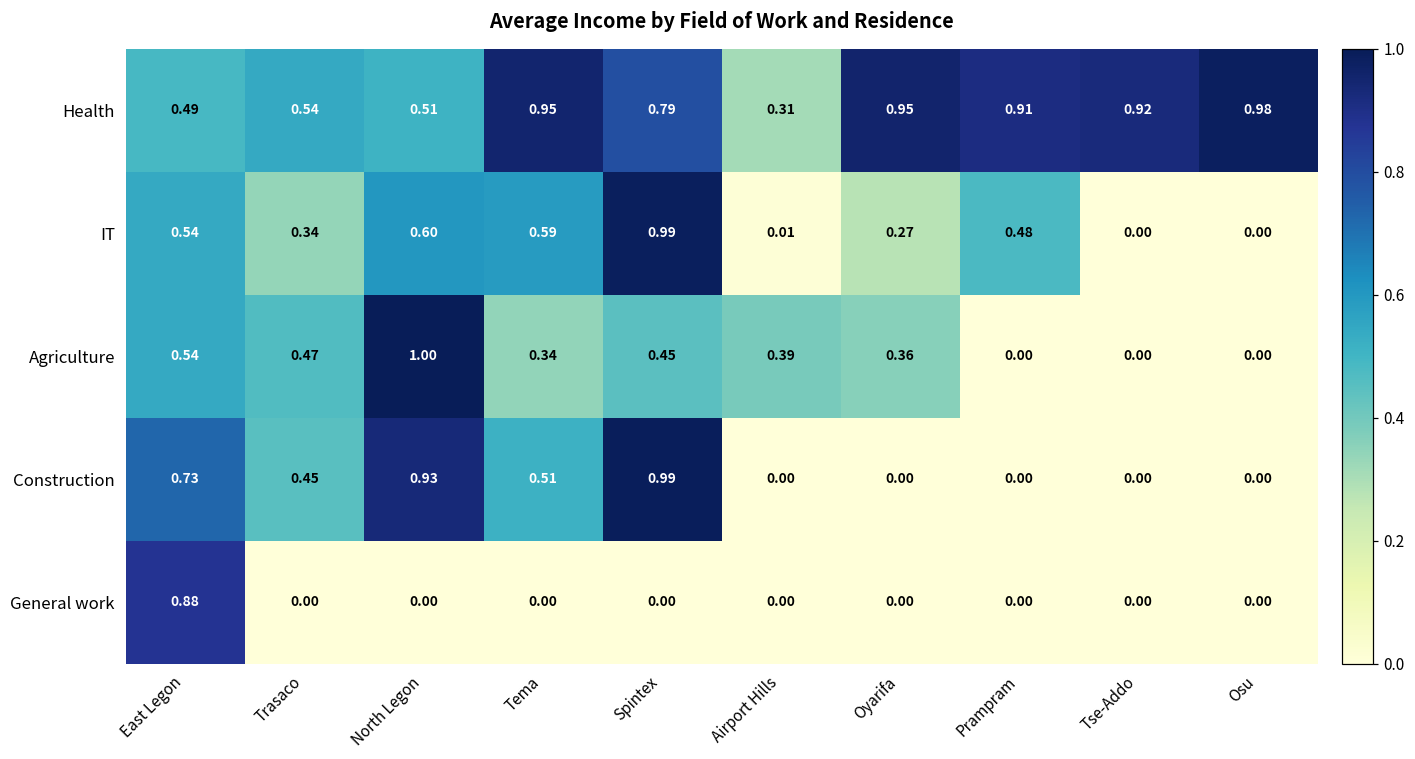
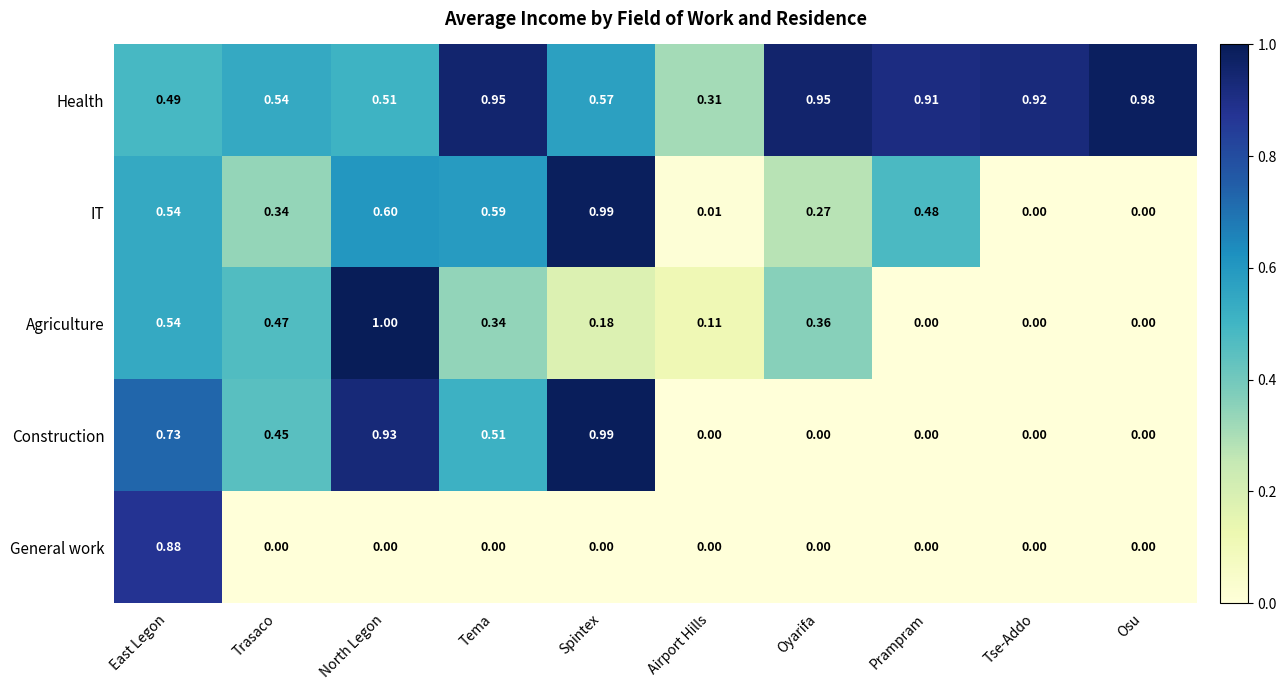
  {
    "Health": {
      "East Legon": 0.49,
      "Trasaco": 0.54,
      "North Legon": 0.51,
      "Tema": 0.95,
-     "Spintex": 0.79,
+     "Spintex": 0.57,
      "Airport Hills": 0.31,
      "Oyarifa": 0.95,
      "Prampram": 0.91,
      "Tse-Addo": 0.92,
      "Osu": 0.98
    },
    "IT": {
      "East Legon": 0.54,
      "Trasaco": 0.34,
      "North Legon": 0.60,
      "Tema": 0.59,
      "Spintex": 0.99,
      "Airport Hills": 0.01,
      "Oyarifa": 0.27,
      "Prampram": 0.48,
      "Tse-Addo": 0.00,
      "Osu": 0.00
    },
    "Agriculture": {
      "East Legon": 0.54,
      "Trasaco": 0.47,
      "North Legon": 1.00,
      "Tema": 0.34,
-     "Spintex": 0.45,
-     "Airport Hills": 0.39,
+     "Spintex": 0.18,
+     "Airport Hills": 0.11,
      "Oyarifa": 0.36,
      "Prampram": 0.00,
      "Tse-Addo": 0.00,
      "Osu": 0.00
    },
    "Construction": {
      "East Legon": 0.73,
      "Trasaco": 0.45,
      "North Legon": 0.93,
      "Tema": 0.51,
      "Spintex": 0.99,
      "Airport Hills": 0.00,
      "Oyarifa": 0.00,
      "Prampram": 0.00,
      "Tse-Addo": 0.00,
      "Osu": 0.00
    },
    "General work": {
      "East Legon": 0.88,
      "Trasaco": 0.00,
      "North Legon": 0.00,
      "Tema": 0.00,
      "Spintex": 0.00,
      "Airport Hills": 0.00,
      "Oyarifa": 0.00,
      "Prampram": 0.00,
      "Tse-Addo": 0.00,
      "Osu": 0.00
    }
  }
